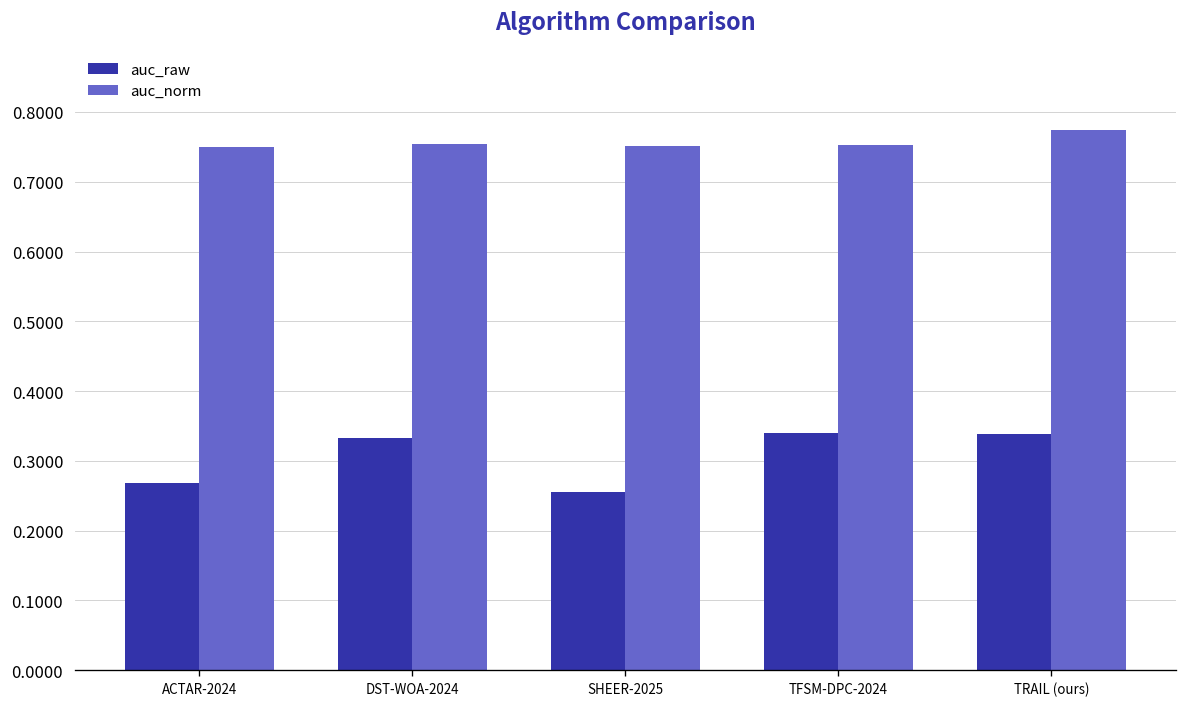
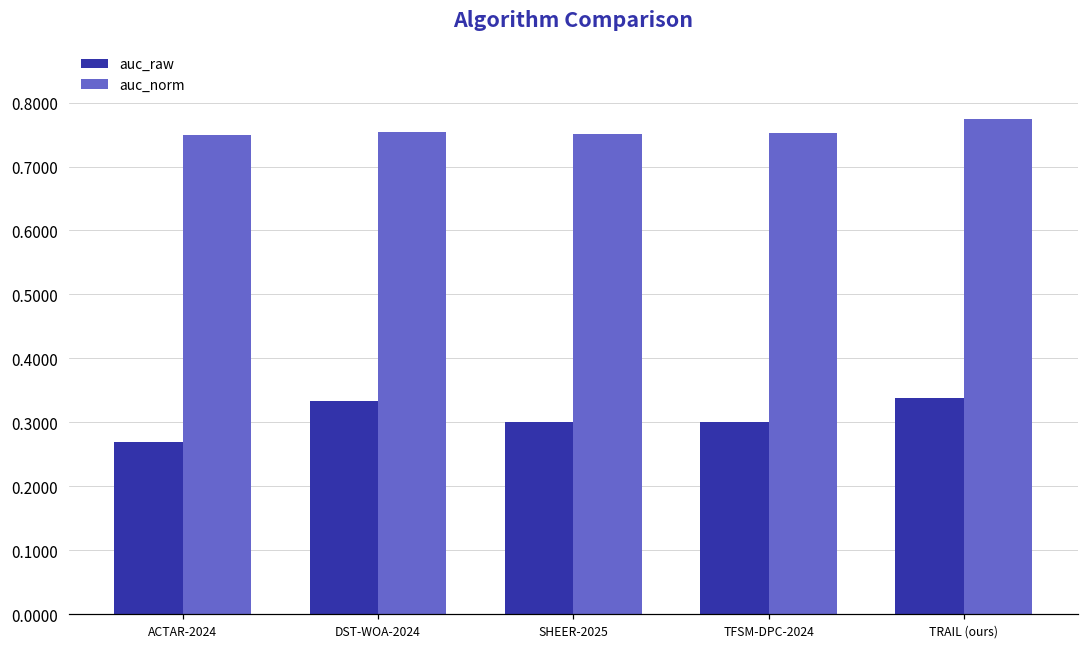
  {
    "auc_raw": {
      "ACTAR-2024": 0.27,
      "DST-WOA-2024": 0.33,
-     "SHEER-2025": 0.26,
-     "TFSM-DPC-2024": 0.34,
+     "SHEER-2025": 0.30,
+     "TFSM-DPC-2024": 0.30,
      "TRAIL (ours)": 0.34
    },
    "auc_norm": {
      "ACTAR-2024": 0.75,
      "DST-WOA-2024": 0.75,
      "SHEER-2025": 0.75,
      "TFSM-DPC-2024": 0.75,
      "TRAIL (ours)": 0.77
    }
  }
